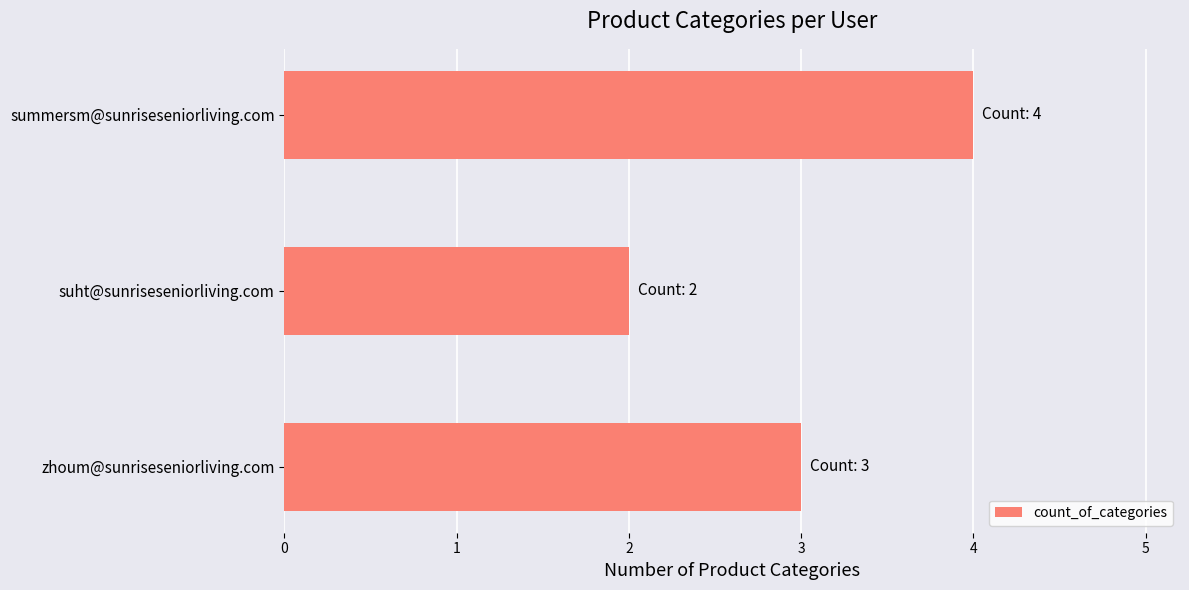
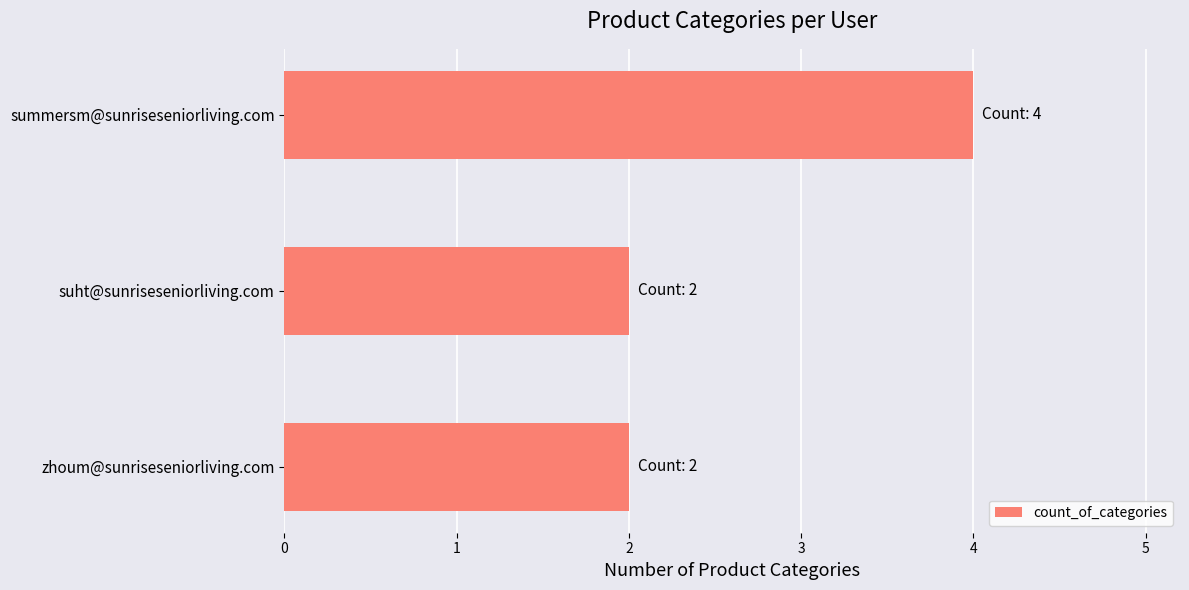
  {
    "summersm@sunriseseniorliving.com": 4,
    "suht@sunriseseniorliving.com": 2,
-   "zhoum@sunriseseniorliving.com": 3
+   "zhoum@sunriseseniorliving.com": 2
  }
